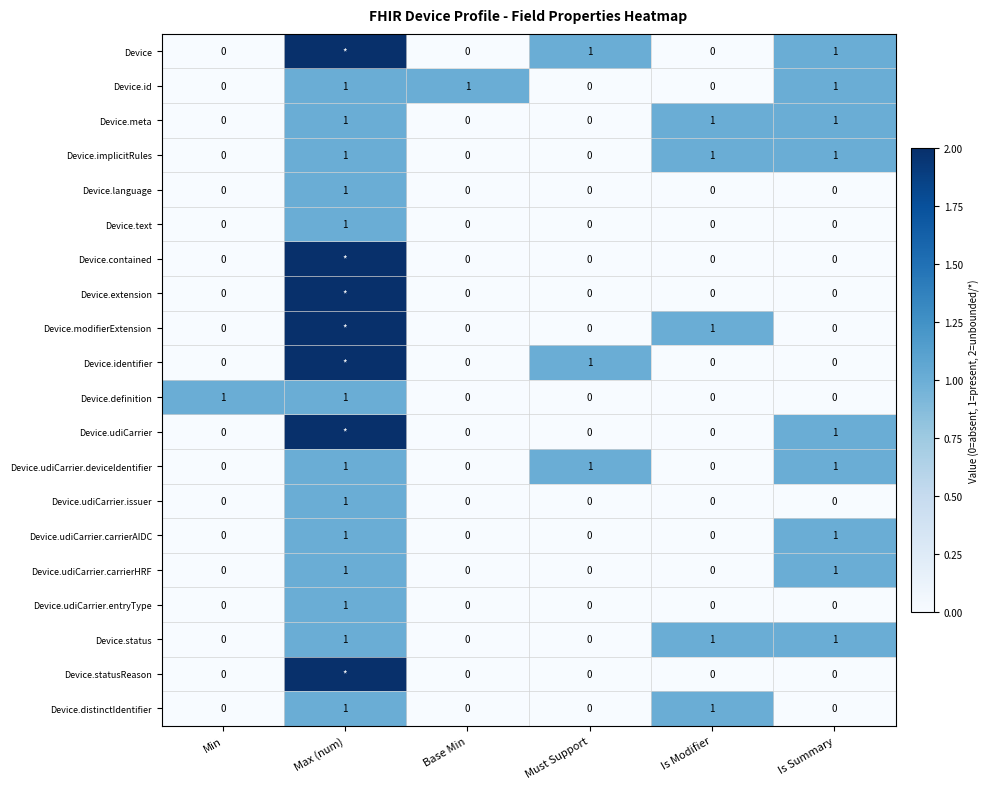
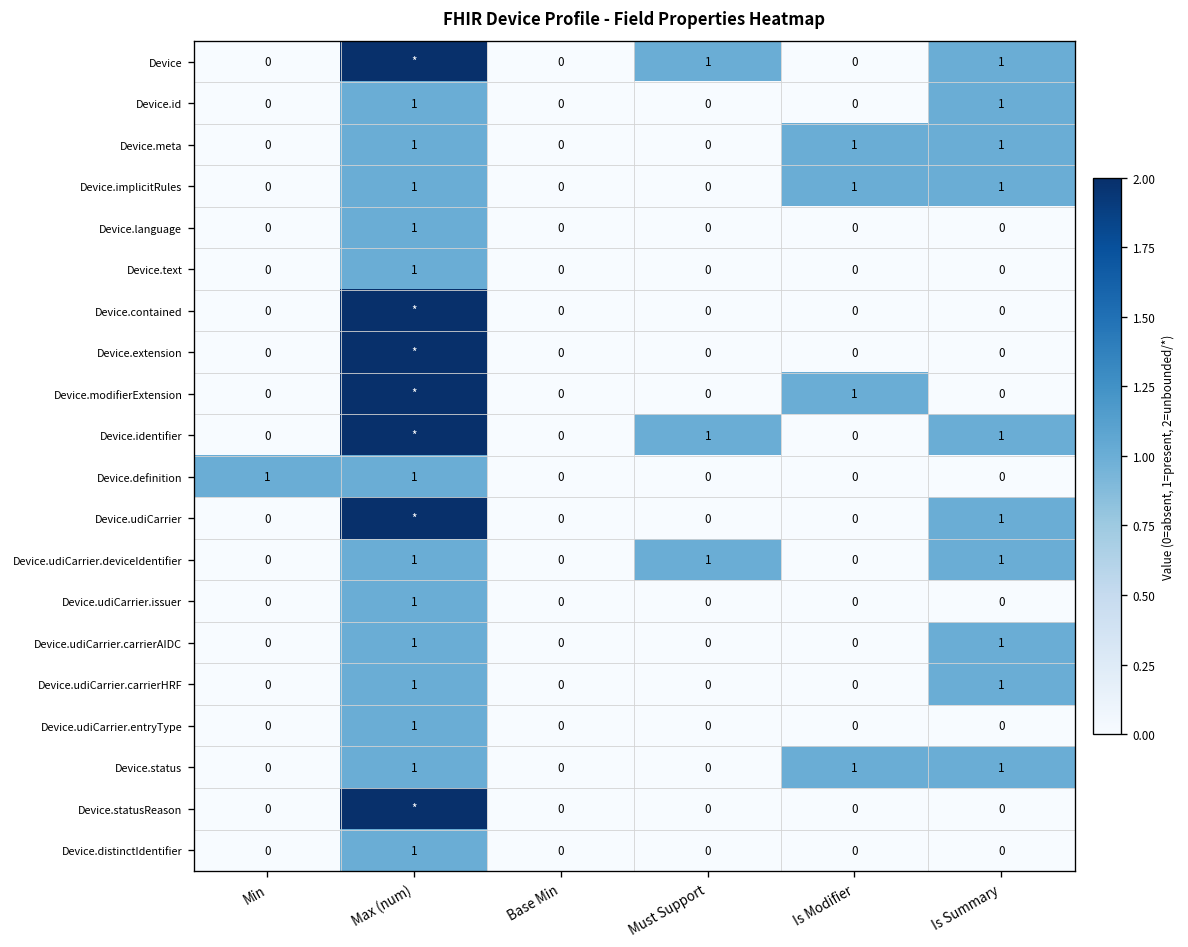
  {
    "Device": {
      "Min": 0,
      "Base Min": 0,
      "Must Support": 1,
      "Is Modifier": 0,
      "Is Summary": 1
    },
    "Device.id": {
      "Min": 0,
      "Max (num)": 1,
-     "Base Min": 1,
+     "Base Min": 0,
      "Must Support": 0,
      "Is Modifier": 0,
      "Is Summary": 1
    },
    "Device.meta": {
      "Min": 0,
      "Max (num)": 1,
      "Base Min": 0,
      "Must Support": 0,
      "Is Modifier": 1,
      "Is Summary": 1
    },
    "Device.implicitRules": {
      "Min": 0,
      "Max (num)": 1,
      "Base Min": 0,
      "Must Support": 0,
      "Is Modifier": 1,
      "Is Summary": 1
    },
    "Device.language": {
      "Min": 0,
      "Max (num)": 1,
      "Base Min": 0,
      "Must Support": 0,
      "Is Modifier": 0,
      "Is Summary": 0
    },
    "Device.text": {
      "Min": 0,
      "Max (num)": 1,
      "Base Min": 0,
      "Must Support": 0,
      "Is Modifier": 0,
      "Is Summary": 0
    },
    "Device.contained": {
      "Min": 0,
      "Base Min": 0,
      "Must Support": 0,
      "Is Modifier": 0,
      "Is Summary": 0
    },
    "Device.extension": {
      "Min": 0,
      "Base Min": 0,
      "Must Support": 0,
      "Is Modifier": 0,
      "Is Summary": 0
    },
    "Device.modifierExtension": {
      "Min": 0,
      "Base Min": 0,
      "Must Support": 0,
      "Is Modifier": 1,
      "Is Summary": 0
    },
    "Device.identifier": {
      "Min": 0,
      "Base Min": 0,
      "Must Support": 1,
      "Is Modifier": 0,
-     "Is Summary": 0
+     "Is Summary": 1
    },
    "Device.definition": {
      "Min": 1,
      "Max (num)": 1,
      "Base Min": 0,
      "Must Support": 0,
      "Is Modifier": 0,
      "Is Summary": 0
    },
    "Device.udiCarrier": {
      "Min": 0,
      "Base Min": 0,
      "Must Support": 0,
      "Is Modifier": 0,
      "Is Summary": 1
    },
    "Device.udiCarrier.deviceIdentifier": {
      "Min": 0,
      "Max (num)": 1,
      "Base Min": 0,
      "Must Support": 1,
      "Is Modifier": 0,
      "Is Summary": 1
    },
    "Device.udiCarrier.issuer": {
      "Min": 0,
      "Max (num)": 1,
      "Base Min": 0,
      "Must Support": 0,
      "Is Modifier": 0,
      "Is Summary": 0
    },
    "Device.udiCarrier.carrierAIDC": {
      "Min": 0,
      "Max (num)": 1,
      "Base Min": 0,
      "Must Support": 0,
      "Is Modifier": 0,
      "Is Summary": 1
    },
    "Device.udiCarrier.carrierHRF": {
      "Min": 0,
      "Max (num)": 1,
      "Base Min": 0,
      "Must Support": 0,
      "Is Modifier": 0,
      "Is Summary": 1
    },
    "Device.udiCarrier.entryType": {
      "Min": 0,
      "Max (num)": 1,
      "Base Min": 0,
      "Must Support": 0,
      "Is Modifier": 0,
      "Is Summary": 0
    },
    "Device.status": {
      "Min": 0,
      "Max (num)": 1,
      "Base Min": 0,
      "Must Support": 0,
      "Is Modifier": 1,
      "Is Summary": 1
    },
    "Device.statusReason": {
      "Min": 0,
      "Base Min": 0,
      "Must Support": 0,
      "Is Modifier": 0,
      "Is Summary": 0
    },
    "Device.distinctIdentifier": {
      "Min": 0,
      "Max (num)": 1,
      "Base Min": 0,
      "Must Support": 0,
-     "Is Modifier": 1,
+     "Is Modifier": 0,
      "Is Summary": 0
    }
  }
